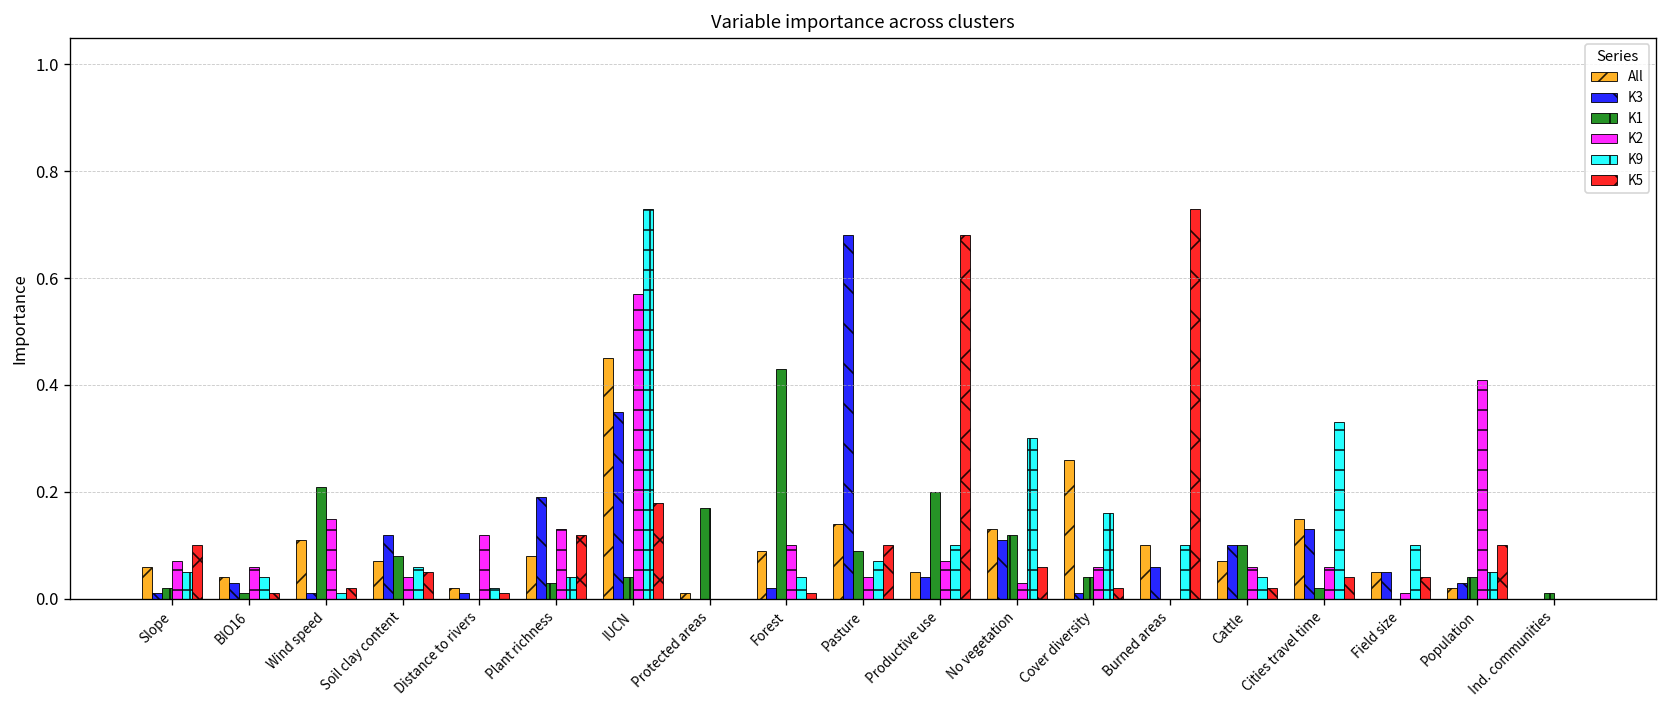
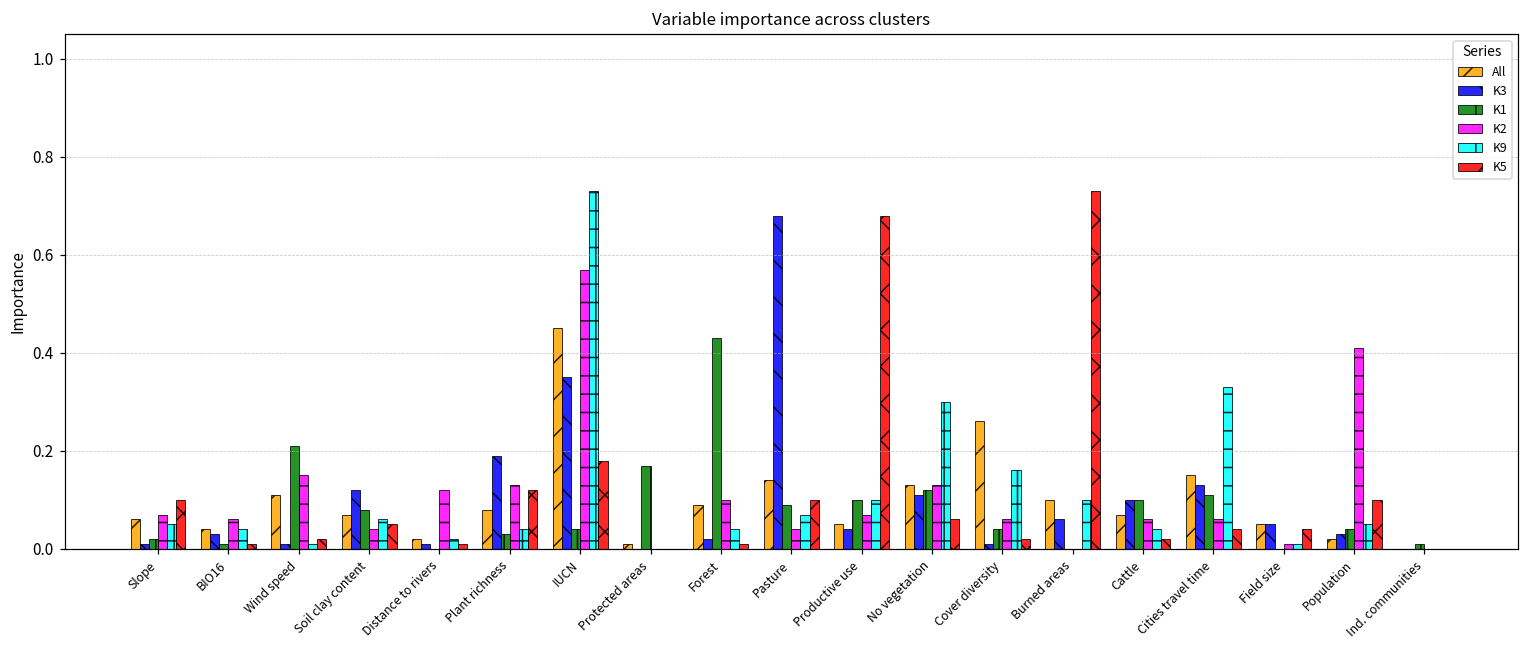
  {
    "All": {
      "Slope": 0.06,
      "BIO16": 0.04,
      "Wind speed": 0.11,
      "Soil clay content": 0.07,
      "Distance to rivers": 0.02,
      "Plant richness": 0.08,
      "IUCN": 0.45,
      "Protected areas": 0.01,
      "Forest": 0.09,
      "Pasture": 0.14,
      "Productive use": 0.05,
      "No vegetation": 0.13,
      "Cover diversity": 0.26,
      "Burned areas": 0.10,
      "Cattle": 0.07,
      "Cities travel time": 0.15,
      "Field size": 0.05,
      "Population": 0.02,
      "Ind. communities": 0.00
    },
    "K3": {
      "Slope": 0.01,
      "BIO16": 0.03,
      "Wind speed": 0.01,
      "Soil clay content": 0.12,
      "Distance to rivers": 0.01,
      "Plant richness": 0.19,
      "IUCN": 0.35,
      "Protected areas": 0.00,
      "Forest": 0.02,
      "Pasture": 0.68,
      "Productive use": 0.04,
      "No vegetation": 0.11,
      "Cover diversity": 0.01,
      "Burned areas": 0.06,
      "Cattle": 0.10,
      "Cities travel time": 0.13,
      "Field size": 0.05,
      "Population": 0.03,
      "Ind. communities": 0.00
    },
    "K1": {
      "Slope": 0.02,
      "BIO16": 0.01,
      "Wind speed": 0.21,
      "Soil clay content": 0.08,
      "Distance to rivers": 0.00,
      "Plant richness": 0.03,
      "IUCN": 0.04,
      "Protected areas": 0.17,
      "Forest": 0.43,
      "Pasture": 0.09,
-     "Productive use": 0.2,
+     "Productive use": 0.1,
      "No vegetation": 0.12,
      "Cover diversity": 0.04,
      "Burned areas": 0.00,
      "Cattle": 0.10,
-     "Cities travel time": 0.02,
+     "Cities travel time": 0.11,
      "Field size": 0.00,
      "Population": 0.04,
      "Ind. communities": 0.01
    },
    "K2": {
      "Slope": 0.07,
      "BIO16": 0.06,
      "Wind speed": 0.15,
      "Soil clay content": 0.04,
      "Distance to rivers": 0.12,
      "Plant richness": 0.13,
      "IUCN": 0.57,
      "Protected areas": 0.00,
      "Forest": 0.10,
      "Pasture": 0.04,
      "Productive use": 0.07,
-     "No vegetation": 0.03,
+     "No vegetation": 0.13,
      "Cover diversity": 0.06,
      "Burned areas": 0.00,
      "Cattle": 0.06,
      "Cities travel time": 0.06,
      "Field size": 0.01,
      "Population": 0.41,
      "Ind. communities": 0.00
    },
    "K9": {
      "Slope": 0.05,
      "BIO16": 0.04,
      "Wind speed": 0.01,
      "Soil clay content": 0.06,
      "Distance to rivers": 0.02,
      "Plant richness": 0.04,
      "IUCN": 0.73,
      "Protected areas": 0.00,
      "Forest": 0.04,
      "Pasture": 0.07,
      "Productive use": 0.10,
      "No vegetation": 0.30,
      "Cover diversity": 0.16,
      "Burned areas": 0.10,
      "Cattle": 0.04,
      "Cities travel time": 0.33,
-     "Field size": 0.10,
+     "Field size": 0.01,
      "Population": 0.05,
      "Ind. communities": 0.00
    },
    "K5": {
      "Slope": 0.10,
      "BIO16": 0.01,
      "Wind speed": 0.02,
      "Soil clay content": 0.05,
      "Distance to rivers": 0.01,
      "Plant richness": 0.12,
      "IUCN": 0.18,
      "Protected areas": 0.00,
      "Forest": 0.01,
      "Pasture": 0.10,
      "Productive use": 0.68,
      "No vegetation": 0.06,
      "Cover diversity": 0.02,
      "Burned areas": 0.73,
      "Cattle": 0.02,
      "Cities travel time": 0.04,
      "Field size": 0.04,
      "Population": 0.10,
      "Ind. communities": 0.00
    }
  }
